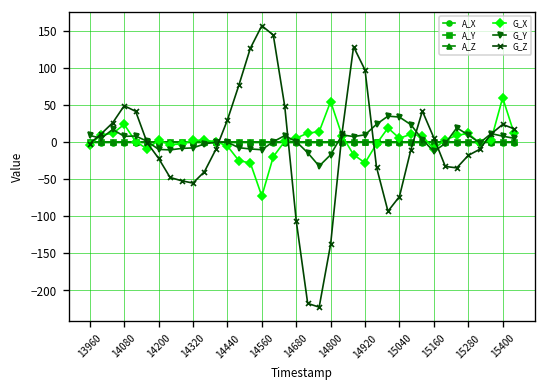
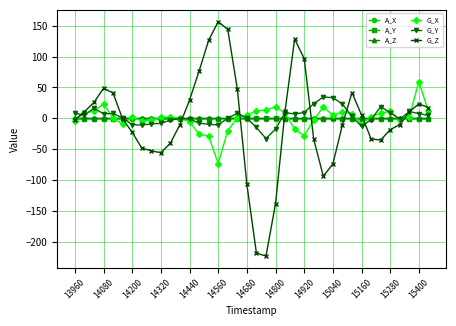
  {
    "G_X": {
      "14080": 20,
      "14440": -10,
      "14560": -70,
      "14680": 0,
-     "14800": 50,
+     "14800": 20,
      "14920": -30,
      "15040": 0,
      "15400": 60
    }
  }
